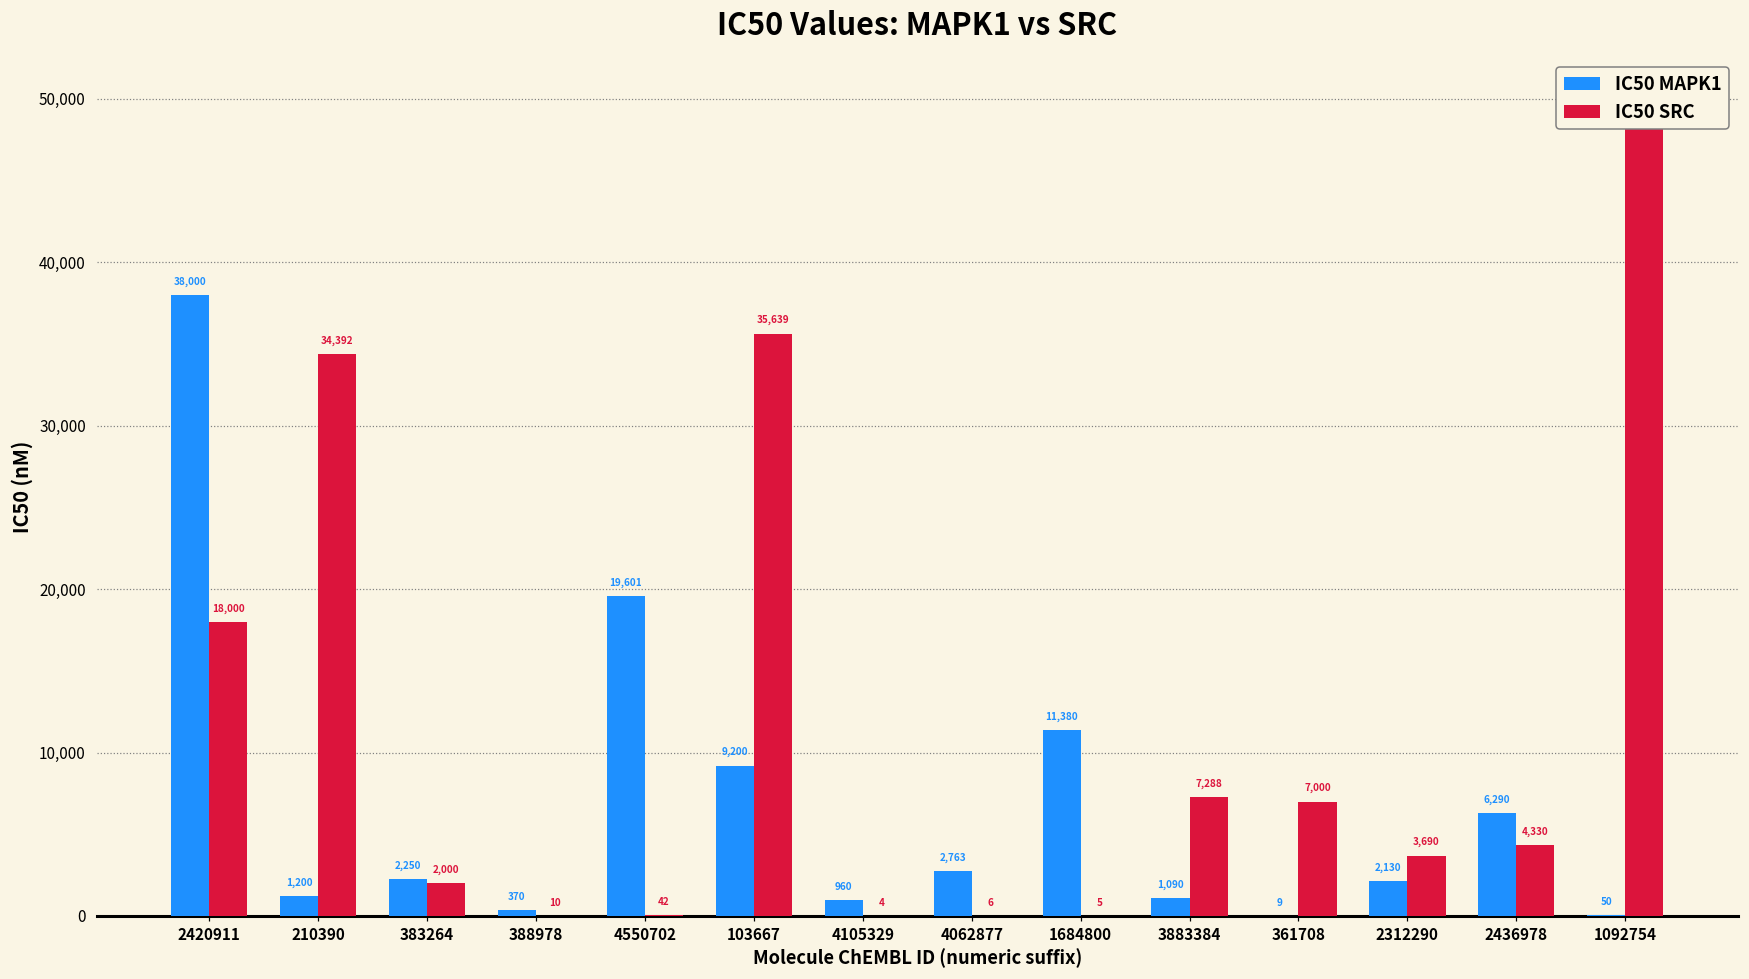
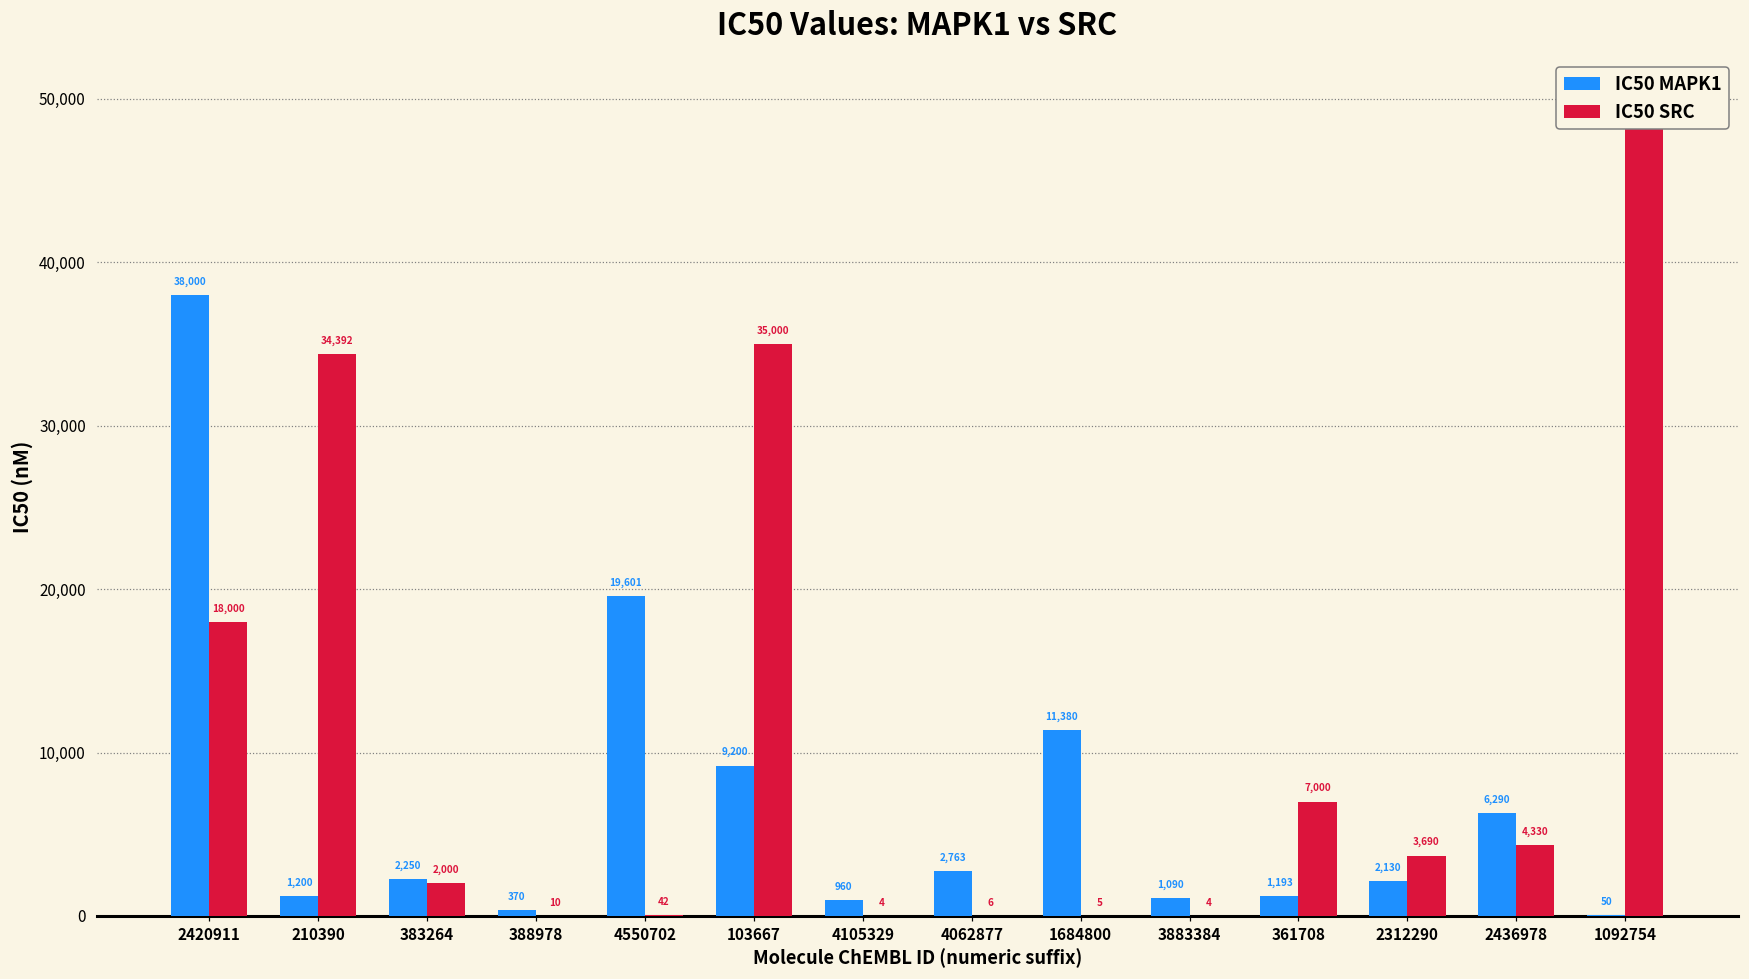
  {
    "IC50 MAPK1": {
      "2420911": "38,000",
      "210390": "1,200",
      "383264": "2,250",
      "388978": "370",
      "4550702": "19,601",
      "103667": "9,200",
      "4105329": "960",
      "4062877": "2,763",
      "1684800": "11,380",
      "3883384": "1,090",
-     "361708": "9",
+     "361708": "1,193",
      "2312290": "2,130",
      "2436978": "6,290",
      "1092754": "50"
    },
    "IC50 SRC": {
      "2420911": "18,000",
      "210390": "34,392",
      "383264": "2,000",
      "388978": "10",
      "4550702": "42",
-     "103667": "35,639",
+     "103667": "35,000",
      "4105329": "4",
      "4062877": "6",
      "1684800": "5",
-     "3883384": "7,288",
+     "3883384": "4",
      "361708": "7,000",
      "2312290": "3,690",
      "2436978": "4,330"
    }
  }
